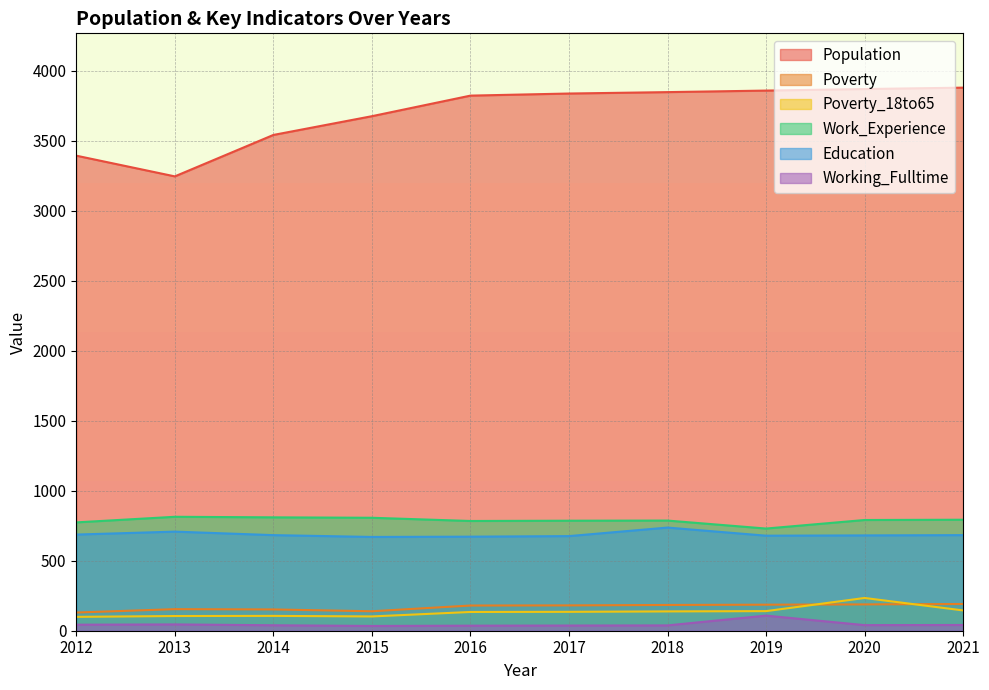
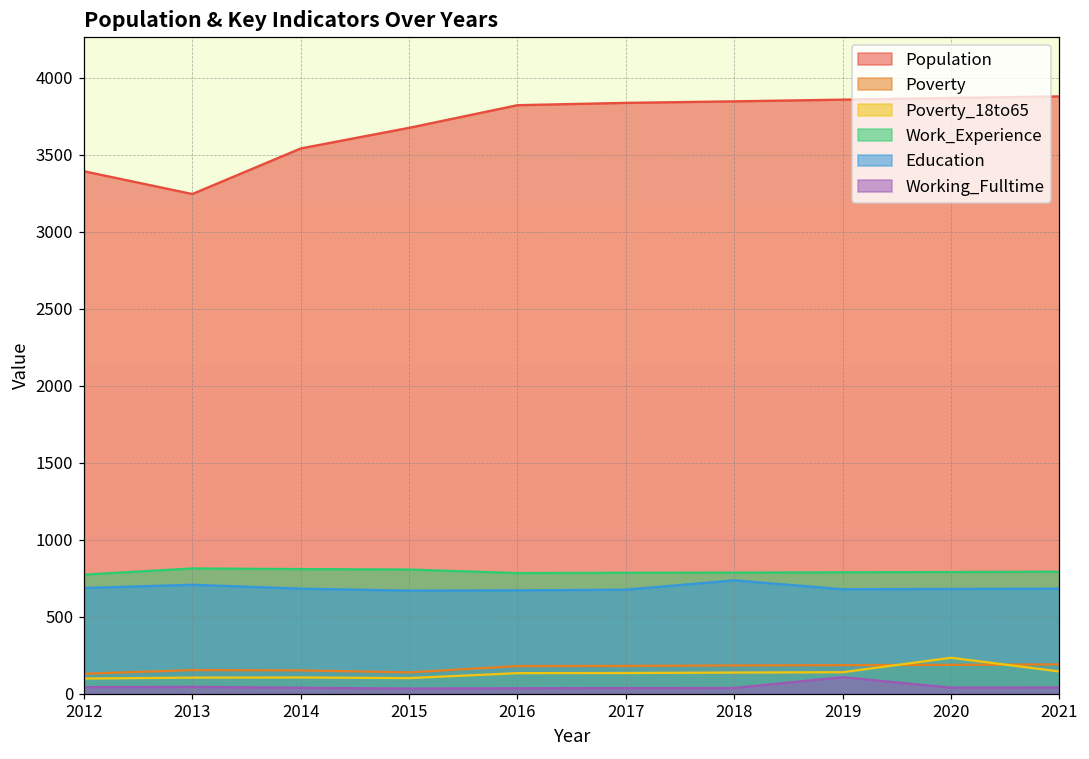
  {
    "Poverty_18to65": {
      "2012": 100,
      "2013": 110,
      "2014": 110,
      "2015": 100,
      "2016": 130,
      "2017": 140,
      "2018": 140,
      "2019": 140,
      "2020": 230,
      "2021": 150
    },
    "Work_Experience": {
      "2012": 770,
      "2013": 810,
      "2014": 810,
      "2015": 810,
      "2016": 780,
      "2017": 790,
      "2018": 790,
-     "2019": 730,
+     "2019": 790,
      "2020": 790,
      "2021": 790
    },
    "Education": {
      "2012": 690,
      "2013": 710,
      "2014": 680,
      "2015": 670,
      "2016": 670,
      "2017": 680,
      "2018": 740,
      "2019": 680,
      "2020": 680,
      "2021": 680
    },
    "Working_Fulltime": {
      "2012": 40,
      "2013": 50,
      "2014": 40,
      "2015": 30,
      "2016": 40,
      "2017": 40,
      "2018": 40,
      "2019": 110,
      "2020": 40,
      "2021": 40
    }
  }
